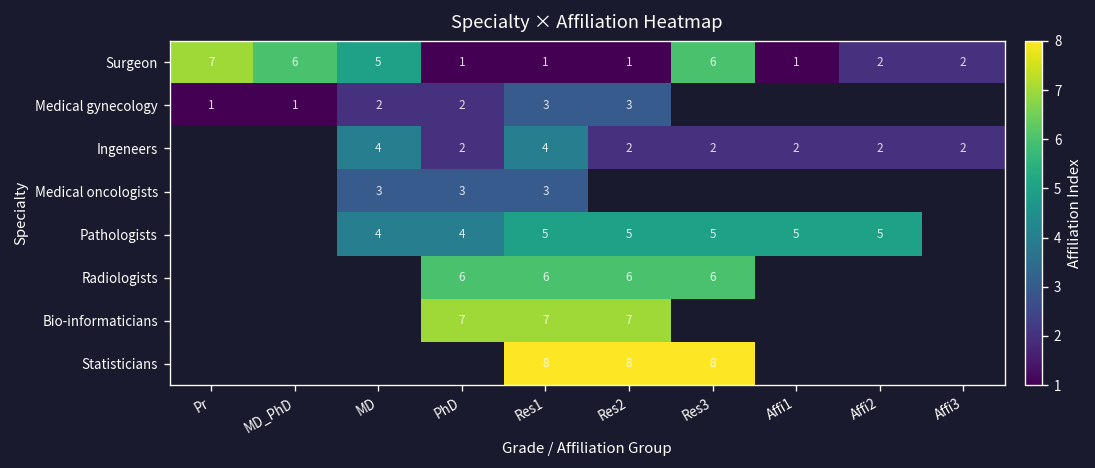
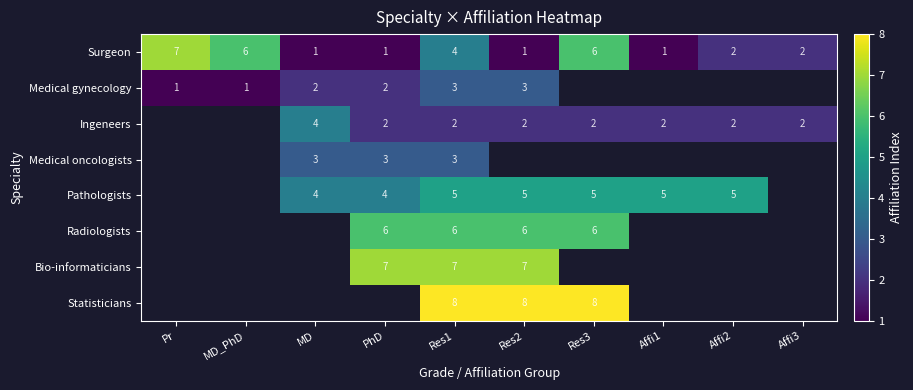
  {
    "Surgeon": {
      "Pr": 7,
      "MD_PhD": 6,
-     "MD": 5,
+     "MD": 1,
      "PhD": 1,
-     "Res1": 1,
+     "Res1": 4,
      "Res2": 1,
      "Res3": 6,
      "Affi1": 1,
      "Affi2": 2,
      "Affi3": 2
    },
    "Medical gynecology": {
      "Pr": 1,
      "MD_PhD": 1,
      "MD": 2,
      "PhD": 2,
      "Res1": 3,
      "Res2": 3
    },
    "Ingeneers": {
      "MD": 4,
      "PhD": 2,
-     "Res1": 4,
+     "Res1": 2,
      "Res2": 2,
      "Res3": 2,
      "Affi1": 2,
      "Affi2": 2,
      "Affi3": 2
    },
    "Medical oncologists": {
      "MD": 3,
      "PhD": 3,
      "Res1": 3
    },
    "Pathologists": {
      "MD": 4,
      "PhD": 4,
      "Res1": 5,
      "Res2": 5,
      "Res3": 5,
      "Affi1": 5,
      "Affi2": 5
    },
    "Radiologists": {
      "PhD": 6,
      "Res1": 6,
      "Res2": 6,
      "Res3": 6
    },
    "Bio-informaticians": {
      "PhD": 7,
      "Res1": 7,
      "Res2": 7
    },
    "Statisticians": {
      "Res1": 8,
      "Res2": 8,
      "Res3": 8
    }
  }
